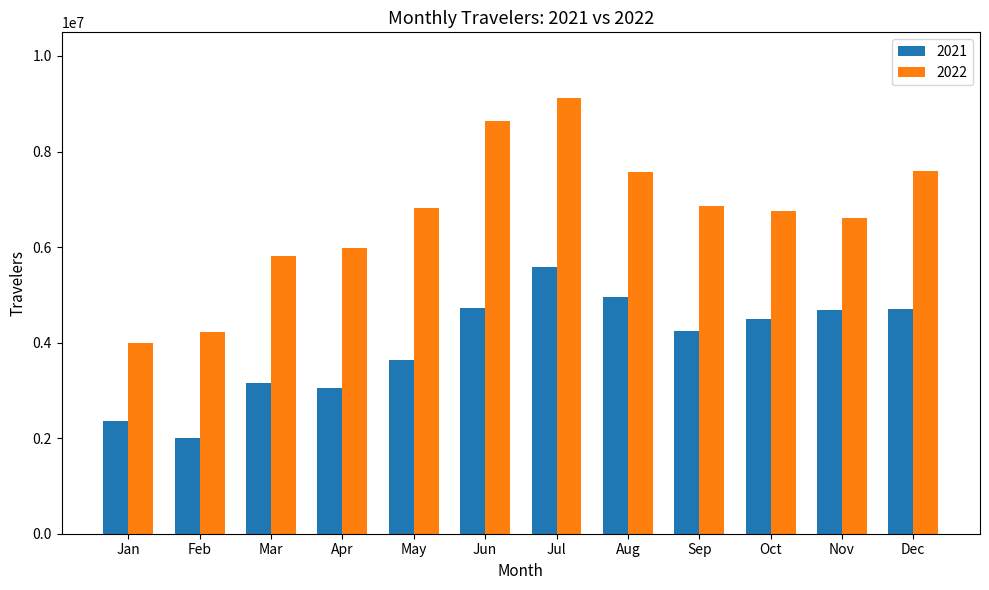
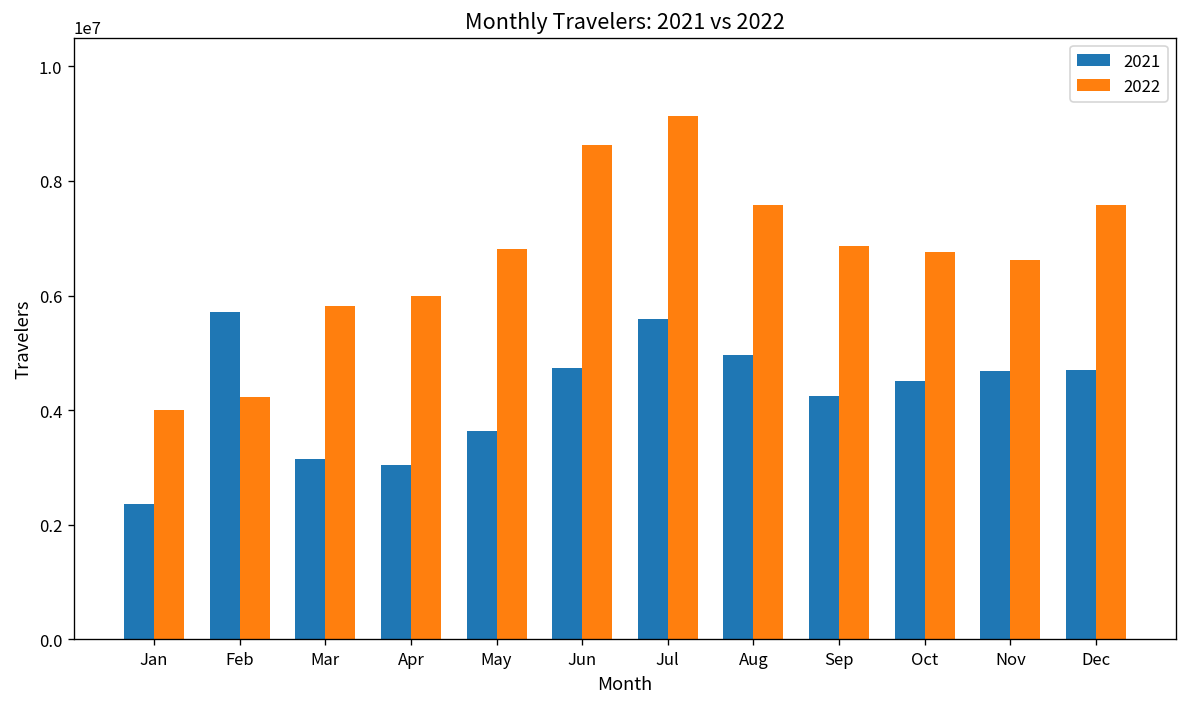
  {
    "2021": {
      "Jan": 2400000,
-     "Feb": 2000000,
+     "Feb": 5700000,
      "Mar": 3200000,
      "Apr": 3000000,
      "May": 3600000,
      "Jun": 4700000,
      "Jul": 5600000,
      "Aug": 5000000,
      "Sep": 4200000,
      "Oct": 4500000,
      "Nov": 4700000,
      "Dec": 4700000
    },
    "2022": {
      "Jan": 4000000,
      "Feb": 4200000,
      "Mar": 5800000,
      "Apr": 6000000,
      "May": 6800000,
      "Jun": 8600000,
      "Jul": 9100000,
      "Aug": 7600000,
      "Sep": 6900000,
      "Oct": 6800000,
      "Nov": 6600000,
      "Dec": 7600000
    }
  }
